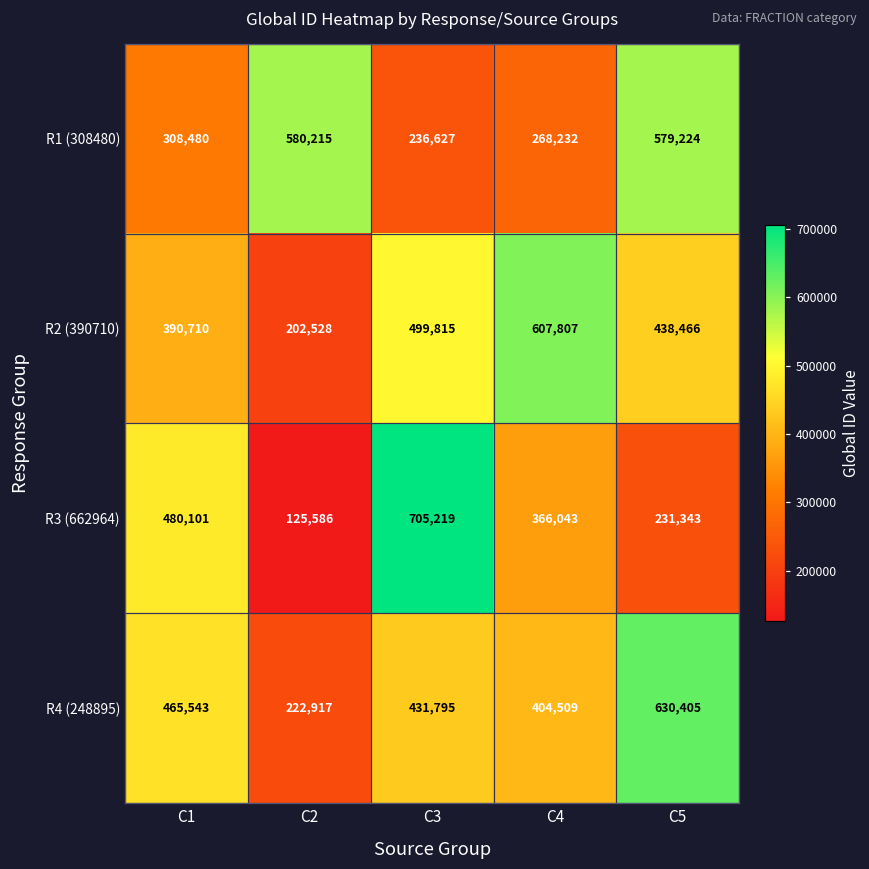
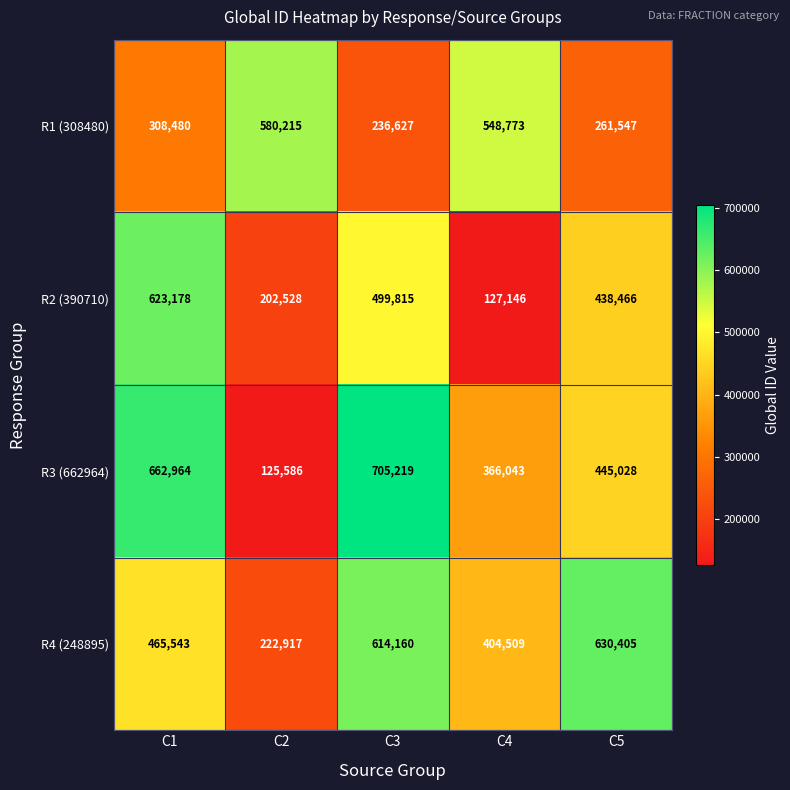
  {
    "R1 (308480)": {
      "C1": "308,480",
      "C2": "580,215",
      "C3": "236,627",
-     "C4": "268,232",
-     "C5": "579,224"
+     "C4": "548,773",
+     "C5": "261,547"
    },
    "R2 (390710)": {
-     "C1": "390,710",
+     "C1": "623,178",
      "C2": "202,528",
      "C3": "499,815",
-     "C4": "607,807",
+     "C4": "127,146",
      "C5": "438,466"
    },
    "R3 (662964)": {
-     "C1": "480,101",
+     "C1": "662,964",
      "C2": "125,586",
      "C3": "705,219",
      "C4": "366,043",
-     "C5": "231,343"
+     "C5": "445,028"
    },
    "R4 (248895)": {
      "C1": "465,543",
      "C2": "222,917",
-     "C3": "431,795",
+     "C3": "614,160",
      "C4": "404,509",
      "C5": "630,405"
    }
  }
